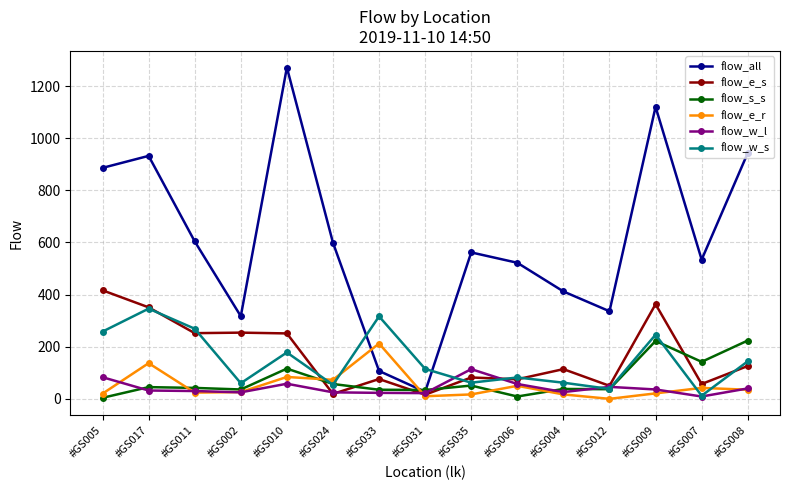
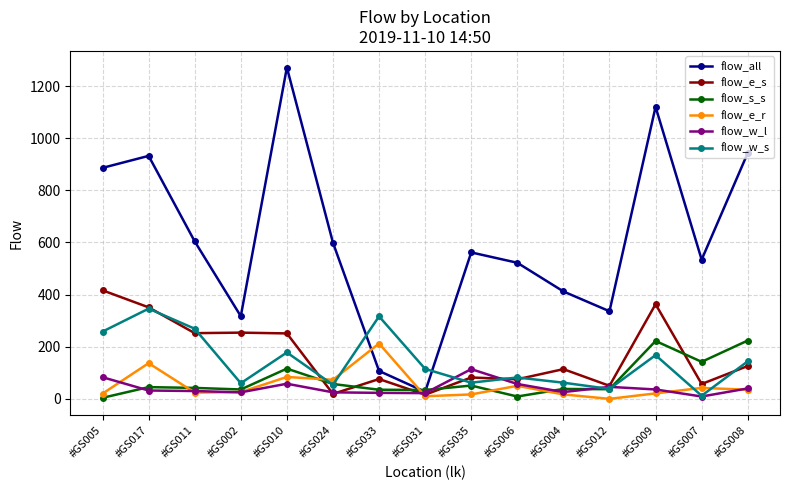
  {
    "flow_all": {
      "#GS005": 890,
      "#GS017": 930,
      "#GS011": 600,
      "#GS002": 320,
      "#GS010": 1270,
      "#GS024": 600,
      "#GS033": 110,
      "#GS035": 560,
      "#GS006": 520,
      "#GS004": 410,
      "#GS012": 340,
      "#GS009": 1120,
      "#GS007": 530
    },
    "flow_e_s": {
      "#GS005": 420,
      "#GS011": 250,
      "#GS002": 250,
      "#GS010": 250,
      "#GS033": 80,
      "#GS035": 80,
      "#GS004": 110,
      "#GS009": 360,
      "#GS007": 60,
      "#GS008": 130
    },
    "flow_s_s": {
      "#GS005": 0,
      "#GS017": 50,
      "#GS011": 40,
      "#GS002": 40,
      "#GS010": 120,
      "#GS033": 40,
      "#GS035": 50,
      "#GS006": 10,
      "#GS004": 40,
      "#GS009": 220,
      "#GS007": 140,
      "#GS008": 220
    },
    "flow_e_r": {
      "#GS005": 20,
      "#GS017": 140,
      "#GS010": 80,
      "#GS024": 70,
      "#GS033": 210,
      "#GS035": 20,
      "#GS012": 0,
      "#GS009": 20,
      "#GS007": 40
    },
    "flow_w_l": {
      "#GS005": 80,
      "#GS017": 30,
      "#GS010": 60,
      "#GS033": 20,
      "#GS035": 110,
      "#GS009": 40
    },
    "flow_w_s": {
      "#GS005": 260,
      "#GS011": 270,
      "#GS002": 60,
      "#GS010": 180,
      "#GS033": 320,
      "#GS031": 110,
      "#GS035": 60,
      "#GS004": 60,
-     "#GS009": 250,
+     "#GS009": 170,
      "#GS008": 140
    }
  }
